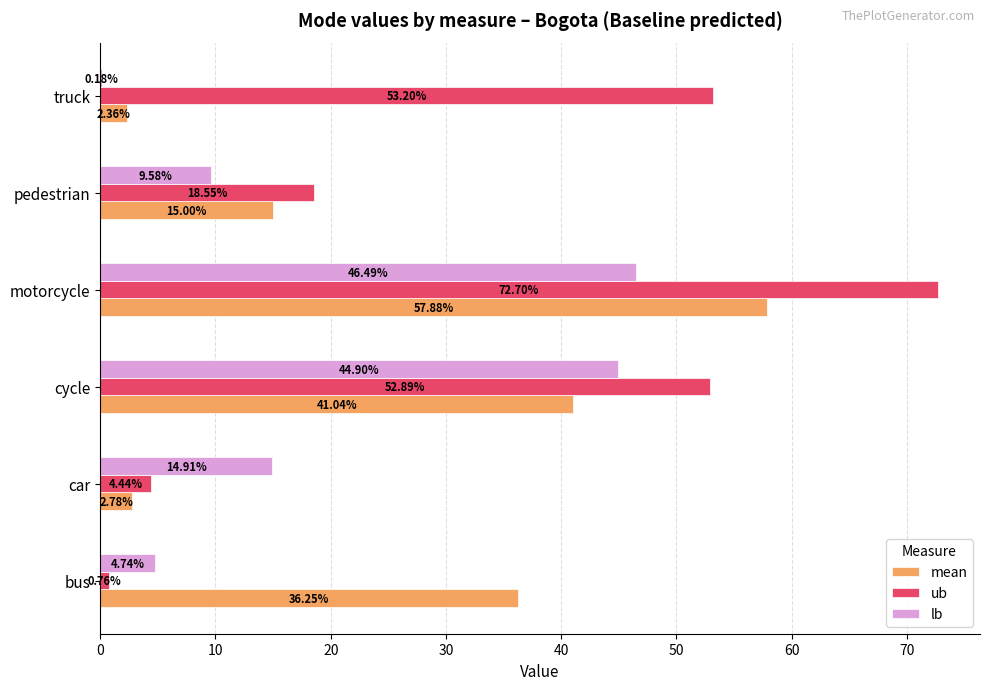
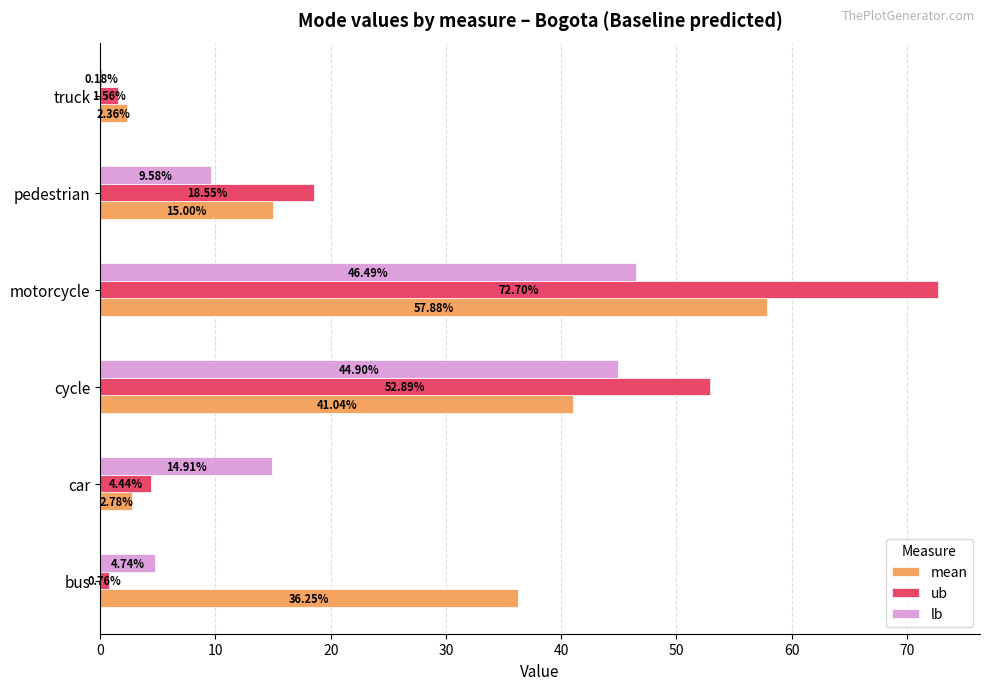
  {
    "mean": {
      "truck": "2.36%",
      "pedestrian": "15.00%",
      "motorcycle": "57.88%",
      "cycle": "41.04%",
      "car": "2.78%",
      "bus": "36.25%"
    },
    "ub": {
-     "truck": "53.20%",
+     "truck": "1.56%",
      "pedestrian": "18.55%",
      "motorcycle": "72.70%",
      "cycle": "52.89%",
      "car": "4.44%",
      "bus": "0.76%"
    },
    "lb": {
      "truck": "0.18%",
      "pedestrian": "9.58%",
      "motorcycle": "46.49%",
      "cycle": "44.90%",
      "car": "14.91%",
      "bus": "4.74%"
    }
  }
